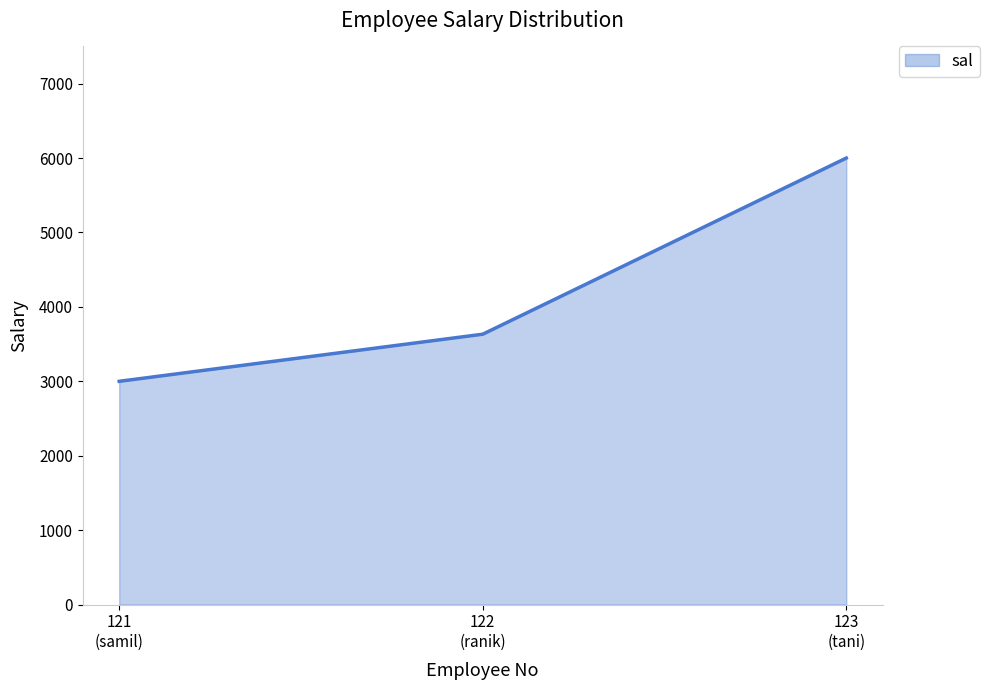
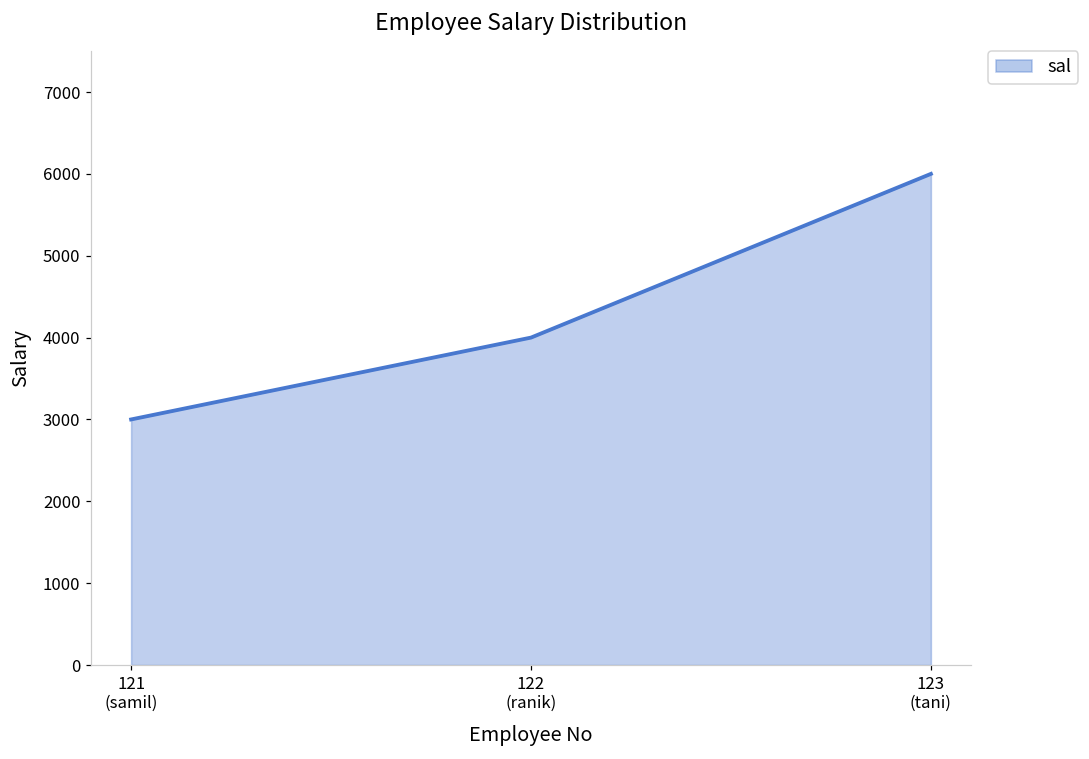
  {
    "121 (samil)": 3000,
-   "122 (ranik)": 3600,
+   "122 (ranik)": 4000,
    "123 (tani)": 6000
  }
